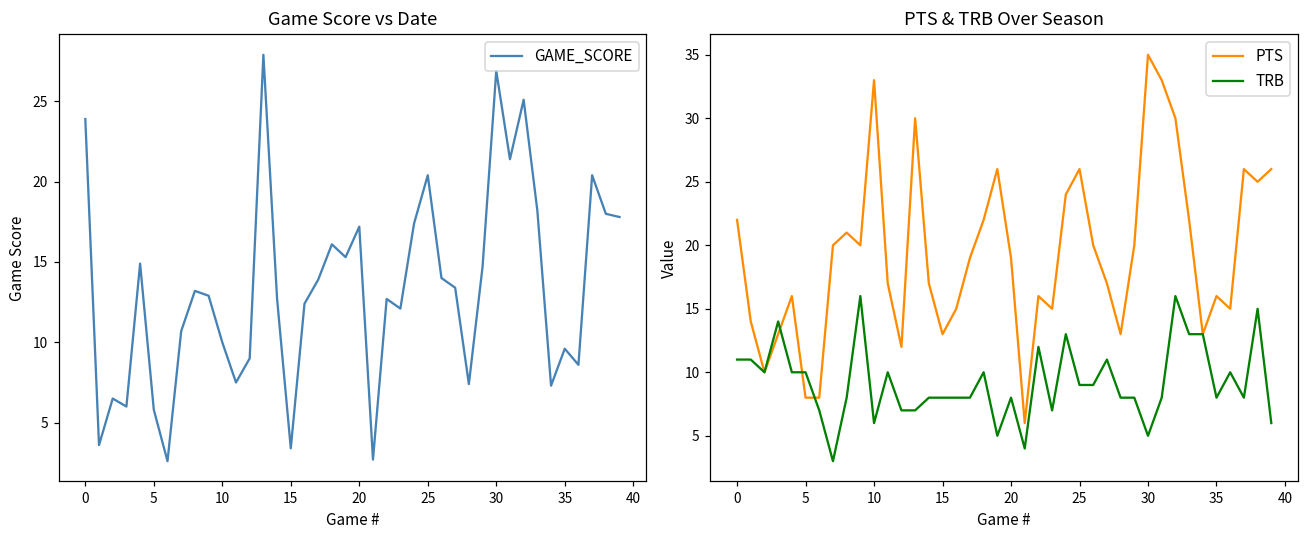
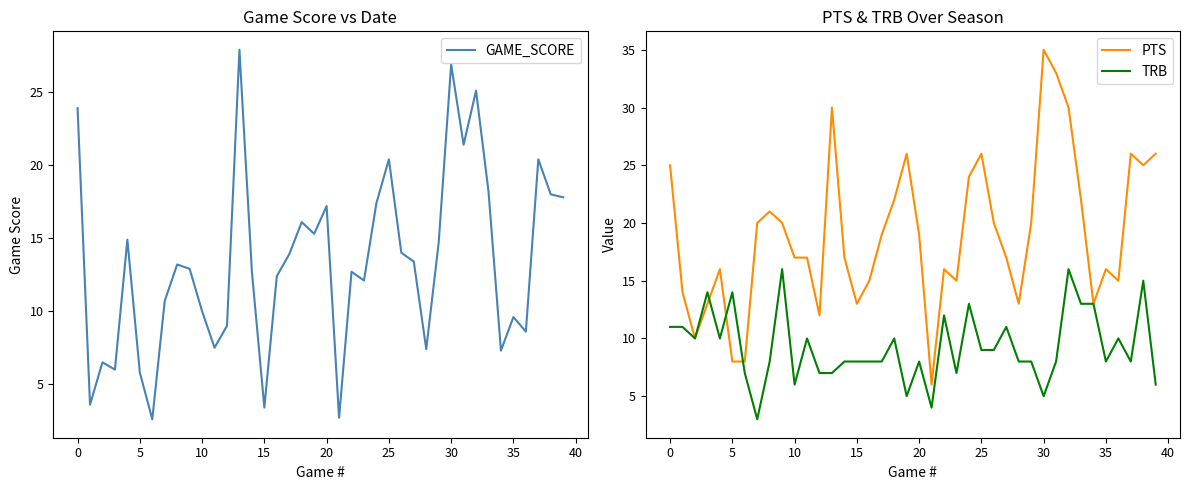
  {
    "Game Score vs Date": {
      "0": 23.9,
      "5": 5.8,
      "10": 10.0,
      "15": 3.4,
      "20": 17.2,
      "25": 20.4,
      "30": 26.9,
      "35": 9.6
    },
    "PTS & TRB Over Season": {
      "PTS": {
-       "0": 22,
+       "0": 25,
        "5": 8,
-       "10": 33,
+       "10": 17,
        "15": 13,
        "20": 19,
        "25": 26,
        "30": 35,
        "35": 16
      },
      "TRB": {
        "0": 11,
-       "5": 10,
+       "5": 14,
        "10": 6,
        "15": 8,
        "20": 8,
        "25": 9,
        "30": 5,
        "35": 8
      }
    }
  }
